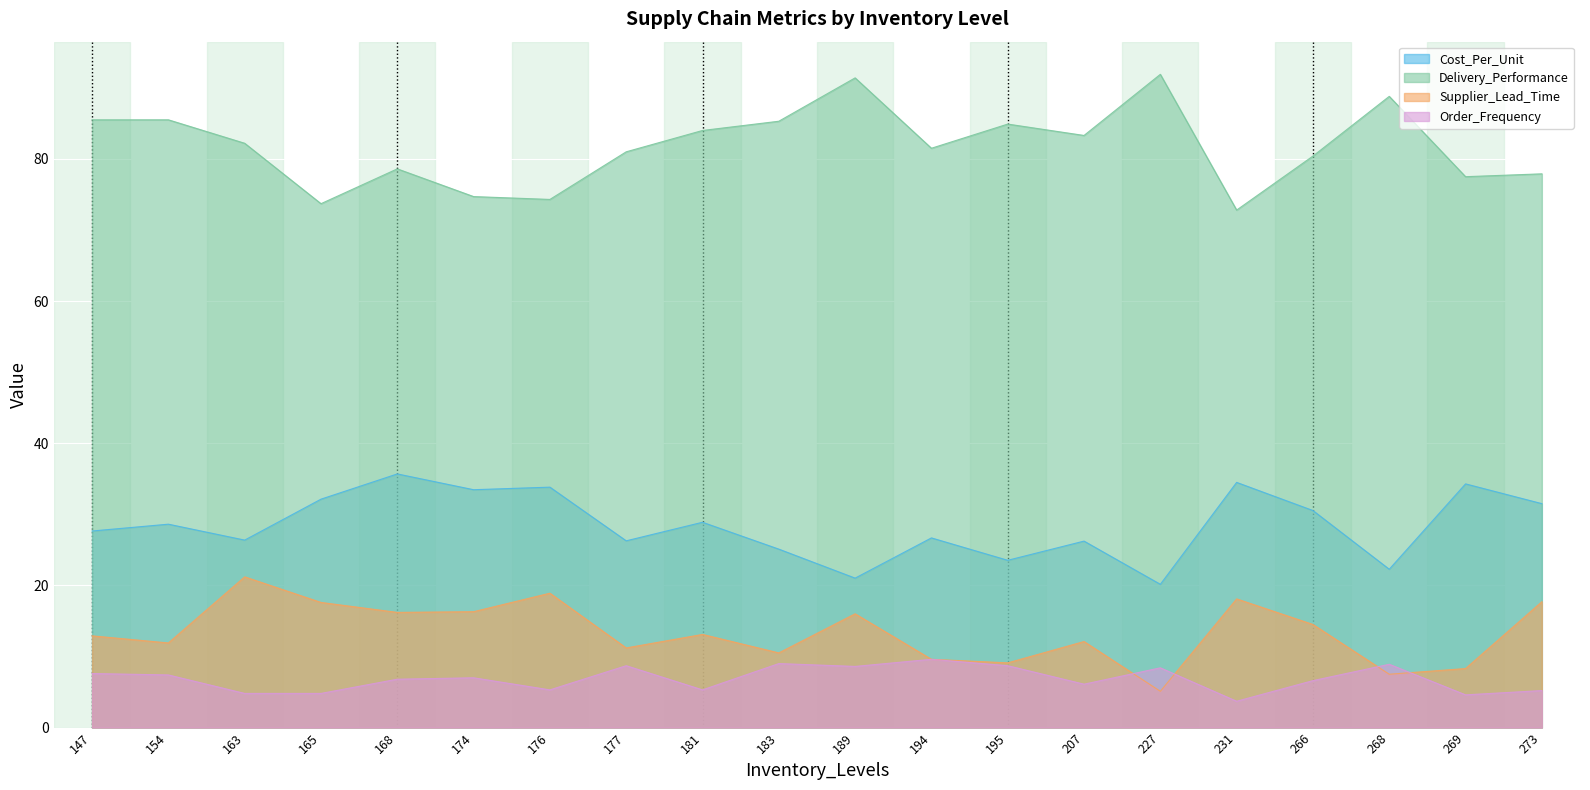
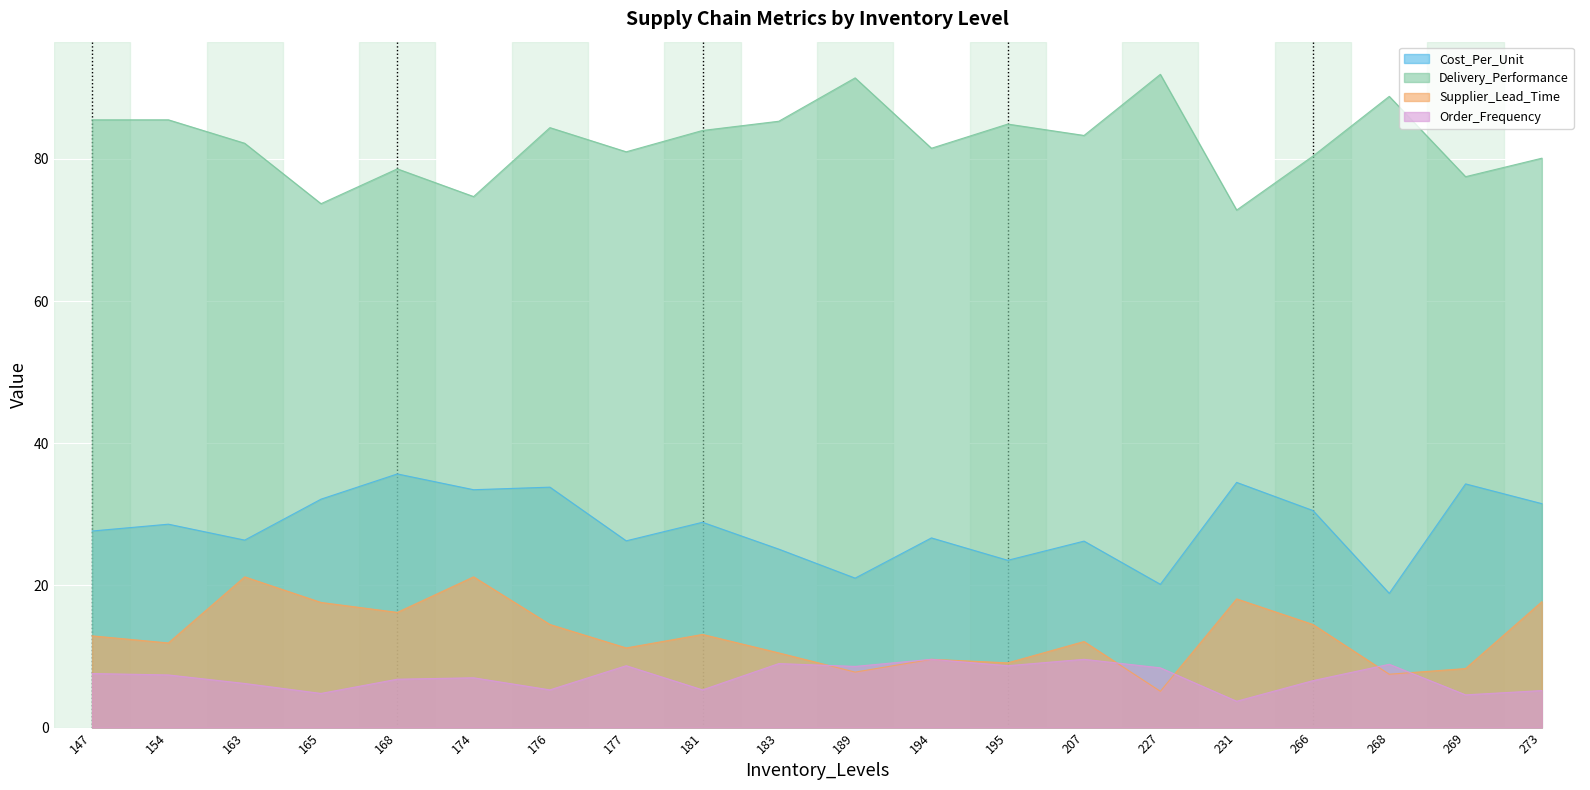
  {
    "Cost_Per_Unit": {
      "147": 28,
      "154": 29,
      "163": 26,
      "165": 32,
      "168": 36,
      "174": 33,
      "176": 34,
      "177": 26,
      "181": 29,
      "183": 25,
      "189": 21,
      "194": 27,
      "195": 24,
      "207": 26,
      "227": 20,
      "231": 34,
      "266": 31,
-     "268": 22,
+     "268": 19,
      "269": 34,
      "273": 32
    },
    "Delivery_Performance": {
      "147": 86,
      "154": 86,
      "163": 82,
      "165": 74,
      "168": 79,
      "174": 75,
-     "176": 74,
+     "176": 84,
      "177": 81,
      "181": 84,
      "183": 85,
      "189": 91,
      "194": 82,
      "195": 85,
      "207": 83,
      "227": 92,
      "231": 73,
      "266": 80,
      "268": 89,
      "269": 78,
-     "273": 78
+     "273": 80
    },
    "Supplier_Lead_Time": {
      "147": 13,
      "154": 12,
      "163": 21,
      "165": 18,
      "168": 16,
-     "174": 16,
-     "176": 19,
+     "174": 21,
+     "176": 15,
      "177": 11,
      "181": 13,
      "183": 11,
-     "189": 16,
+     "189": 8,
      "195": 9,
      "207": 12,
      "227": 5,
      "231": 18,
      "266": 15,
      "268": 8,
      "269": 8,
      "273": 18
    },
    "Order_Frequency": {
      "147": 8,
      "154": 7,
-     "163": 5,
+     "163": 6,
      "165": 5,
      "168": 7,
      "174": 7,
      "176": 5,
      "177": 9,
      "181": 5,
      "183": 9,
      "189": 9,
      "195": 9,
-     "207": 6,
+     "207": 10,
      "227": 8,
      "231": 4,
      "266": 7,
      "268": 9,
      "269": 5,
      "273": 5
    }
  }
